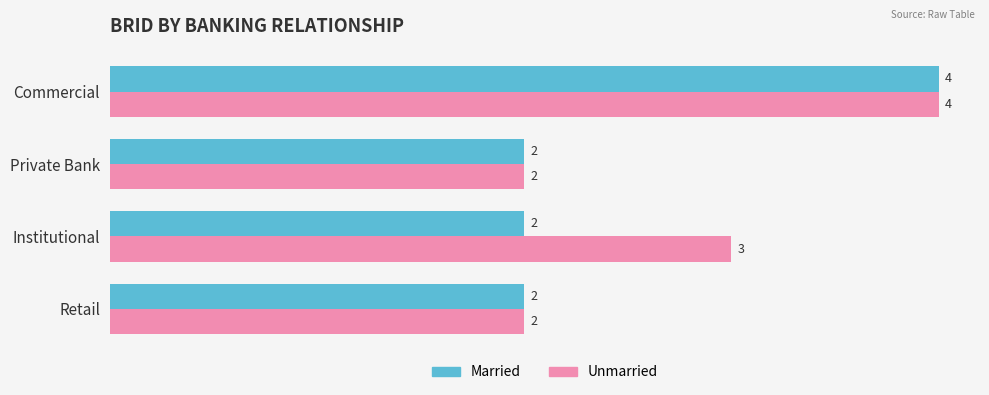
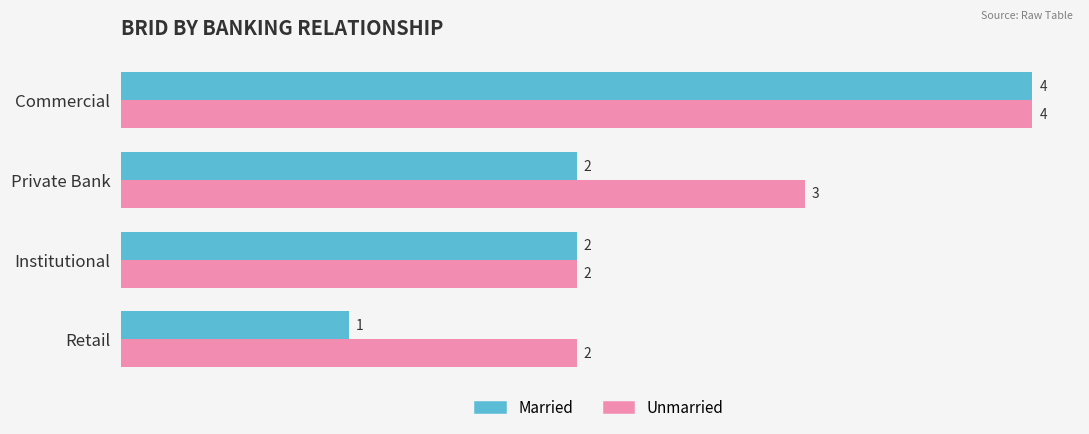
  {
    "Married": {
      "Commercial": 4,
      "Private Bank": 2,
      "Institutional": 2,
-     "Retail": 2
+     "Retail": 1
    },
    "Unmarried": {
      "Commercial": 4,
-     "Private Bank": 2,
-     "Institutional": 3,
+     "Private Bank": 3,
+     "Institutional": 2,
      "Retail": 2
    }
  }
